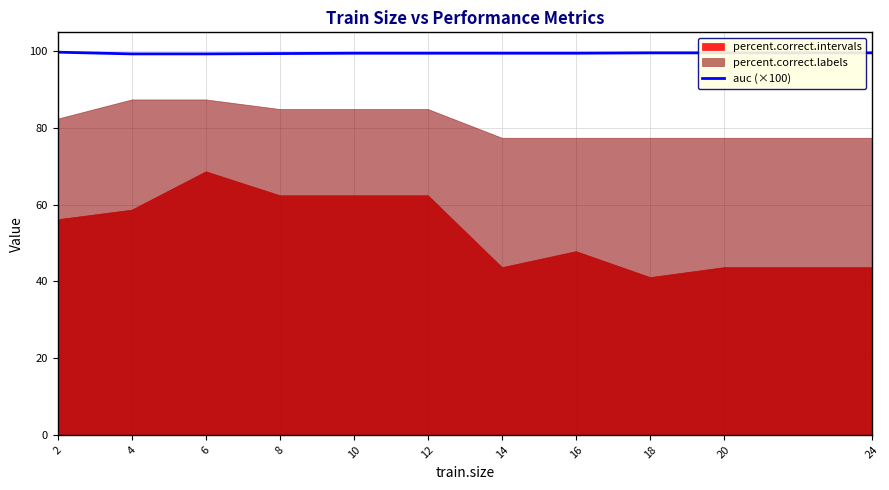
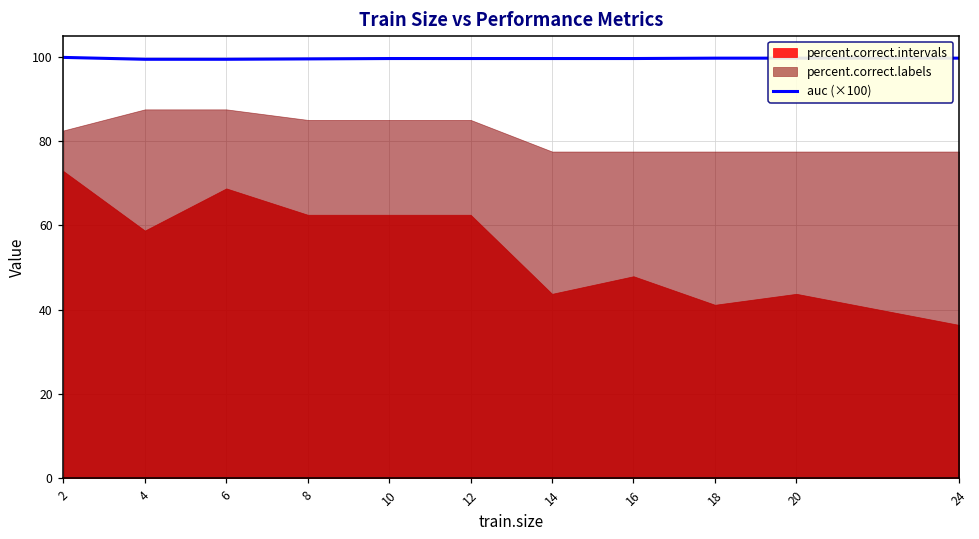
  {
    "percent.correct.intervals": {
-     "2": 56,
+     "2": 73,
      "4": 59,
      "6": 69,
      "8": 63,
      "10": 63,
      "12": 63,
      "14": 44,
      "16": 48,
      "18": 41,
      "20": 44,
-     "24": 44
+     "24": 36
    },
    "auc (×100)": {
      "2": 100,
      "4": 99,
      "6": 99,
      "8": 99,
      "10": 100,
      "12": 100,
      "14": 100,
      "16": 100,
      "18": 100,
      "24": 100
    },
    "percent.correct.labels": {
      "2": 83,
      "4": 88,
      "6": 88,
      "8": 85,
      "10": 85,
      "12": 85,
      "14": 78,
      "16": 78,
      "18": 78,
      "20": 78,
      "24": 78
    }
  }
